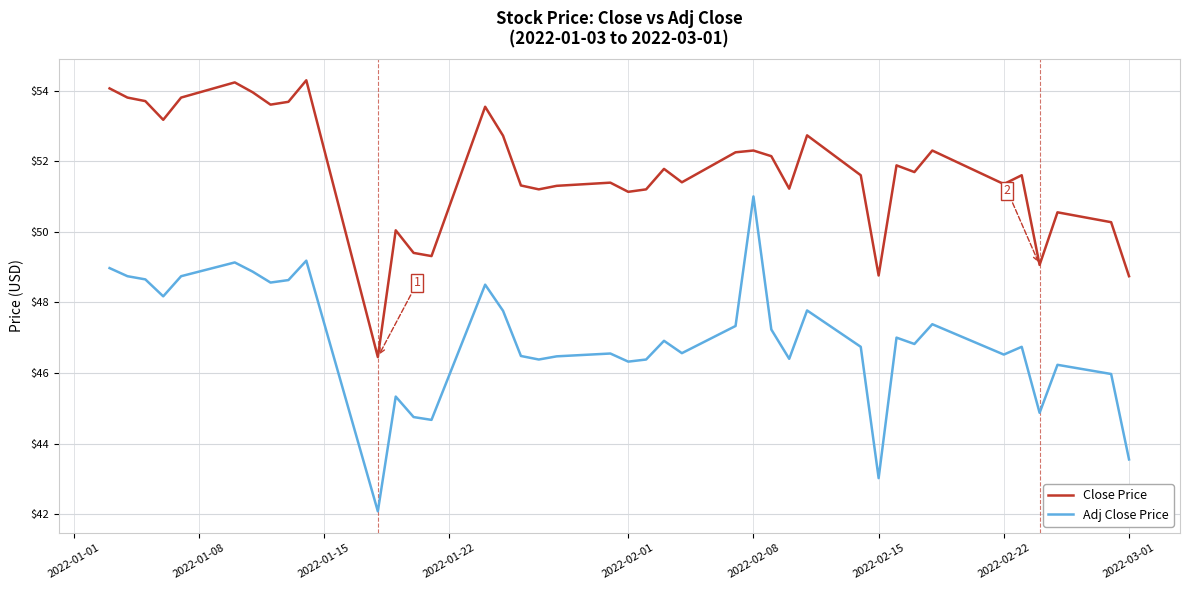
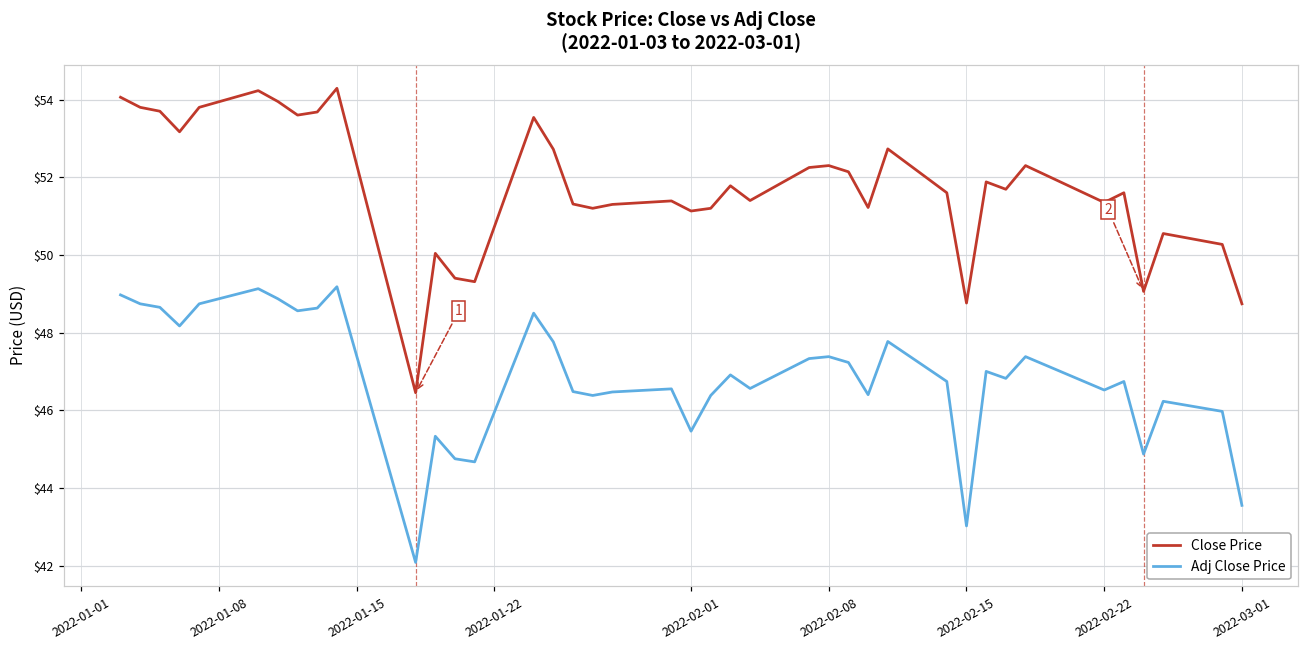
  {
    "Close Price": {
      "2022-02-01": "$51.1",
      "2022-02-08": "$52.3",
      "2022-02-15": "$48.8",
      "2022-03-01": "$48.7"
    },
    "Adj Close Price": {
-     "2022-02-01": "$46.3",
-     "2022-02-08": "$51.0",
+     "2022-02-01": "$45.5",
+     "2022-02-08": "$47.4",
      "2022-02-15": "$43.0",
      "2022-02-22": "$46.5",
      "2022-03-01": "$43.6"
    }
  }
